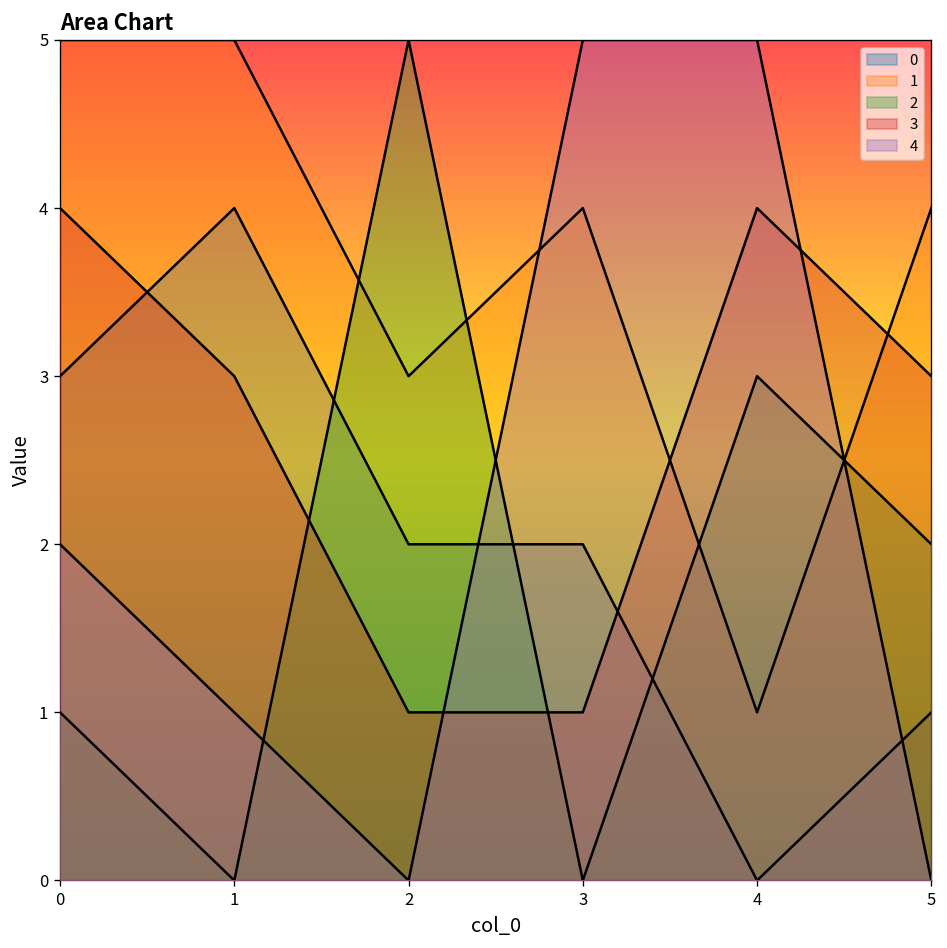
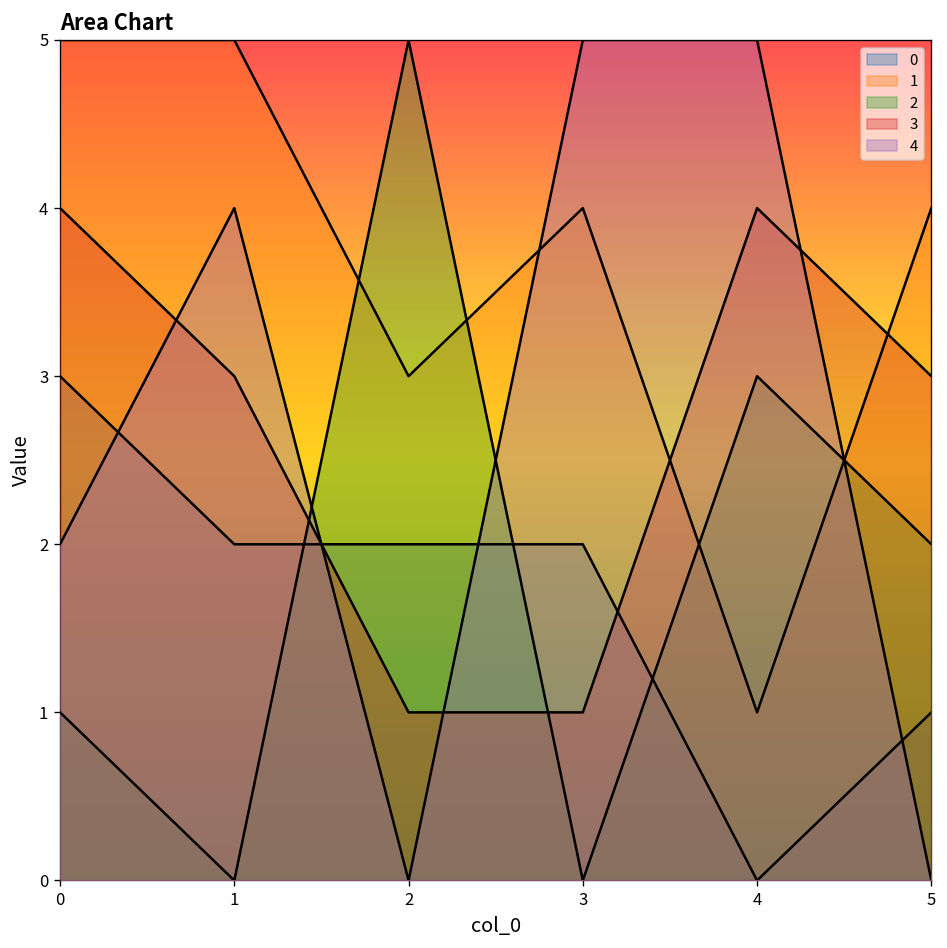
  {
    "0": {
      "0": 3,
-     "1": 4,
+     "1": 2,
      "2": 2,
      "3": 2,
      "4": 0,
      "5": 1
    },
    "2": {
      "0": 1,
      "1": 0,
      "2": 5,
      "3": 0,
      "4": 3,
      "5": 2
    },
    "4": {
      "0": 2,
-     "1": 1,
+     "1": 4,
      "2": 0,
      "3": 5,
      "4": 5,
      "5": 0
    }
  }
